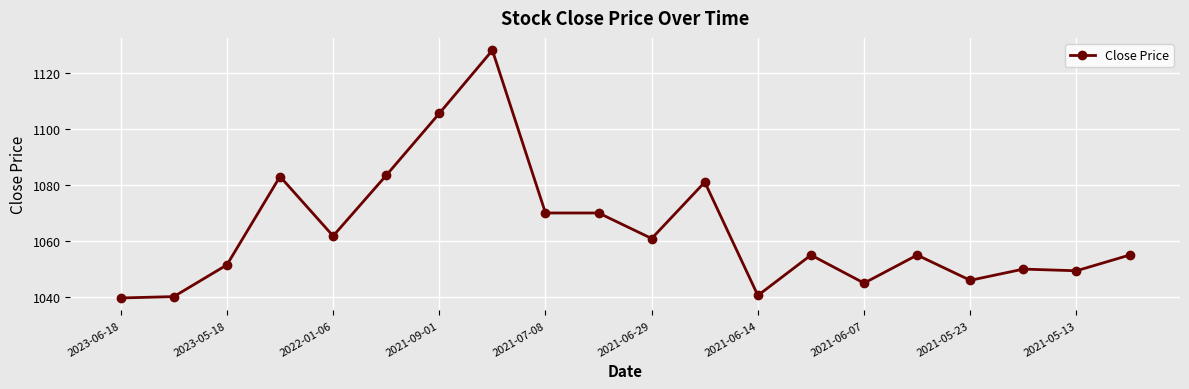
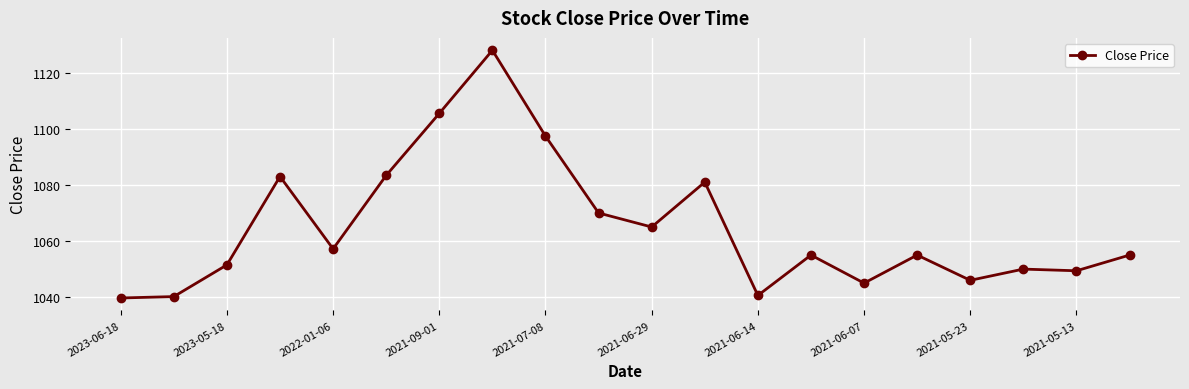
  {
    "2023-06-18": 1040,
    "2023-05-18": 1052,
-   "2022-01-06": 1062,
+   "2022-01-06": 1057,
    "2021-09-01": 1106,
-   "2021-07-08": 1070,
-   "2021-06-29": 1061,
+   "2021-07-08": 1097,
+   "2021-06-29": 1065,
    "2021-06-14": 1041,
    "2021-06-07": 1045,
    "2021-05-23": 1046,
    "2021-05-13": 1049
  }
